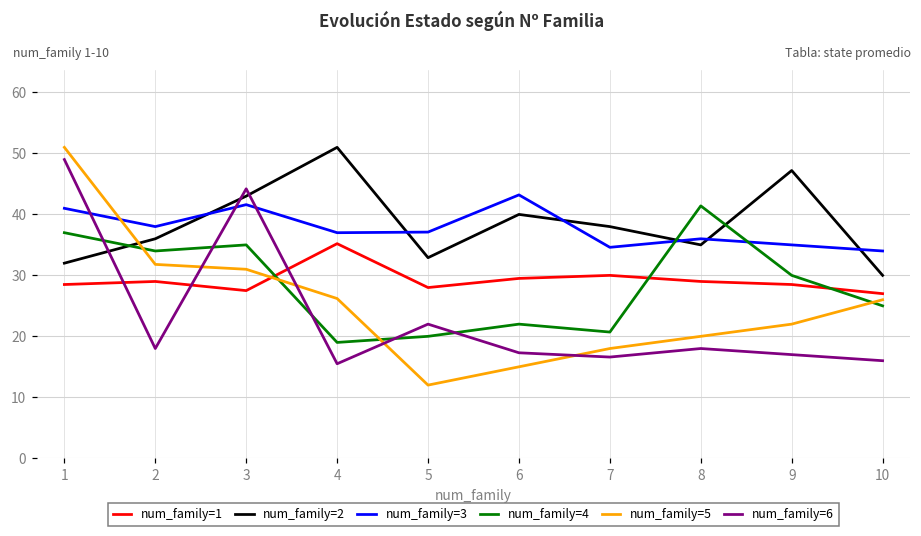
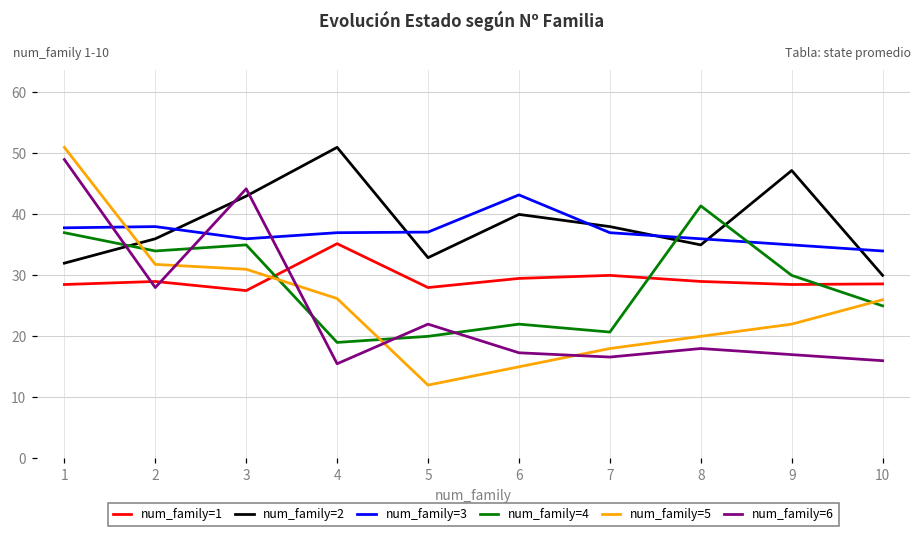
  {
    "num_family=1": {
      "1": 29,
      "2": 29,
      "3": 28,
      "4": 35,
      "5": 28,
      "6": 30,
      "7": 30,
      "8": 29,
      "9": 29,
-     "10": 27
+     "10": 29
    },
    "num_family=2": {
      "1": 32,
      "2": 36,
      "3": 43,
      "4": 51,
      "5": 33,
      "6": 40,
      "7": 38,
      "8": 35,
      "9": 47,
      "10": 30
    },
    "num_family=3": {
-     "1": 41,
+     "1": 38,
      "2": 38,
-     "3": 42,
+     "3": 36,
      "4": 37,
      "5": 37,
      "6": 43,
-     "7": 35,
+     "7": 37,
      "8": 36,
      "9": 35,
      "10": 34
    },
    "num_family=4": {
      "1": 37,
      "2": 34,
      "3": 35,
      "4": 19,
      "5": 20,
      "6": 22,
      "7": 21,
      "8": 41,
      "9": 30,
      "10": 25
    },
    "num_family=5": {
      "1": 51,
      "2": 32,
      "3": 31,
      "4": 26,
      "5": 12,
      "6": 15,
      "7": 18,
      "8": 20,
      "9": 22,
      "10": 26
    },
    "num_family=6": {
      "1": 49,
-     "2": 18,
+     "2": 28,
      "3": 44,
      "4": 16,
      "5": 22,
      "6": 17,
      "7": 17,
      "8": 18,
      "9": 17,
      "10": 16
    }
  }
